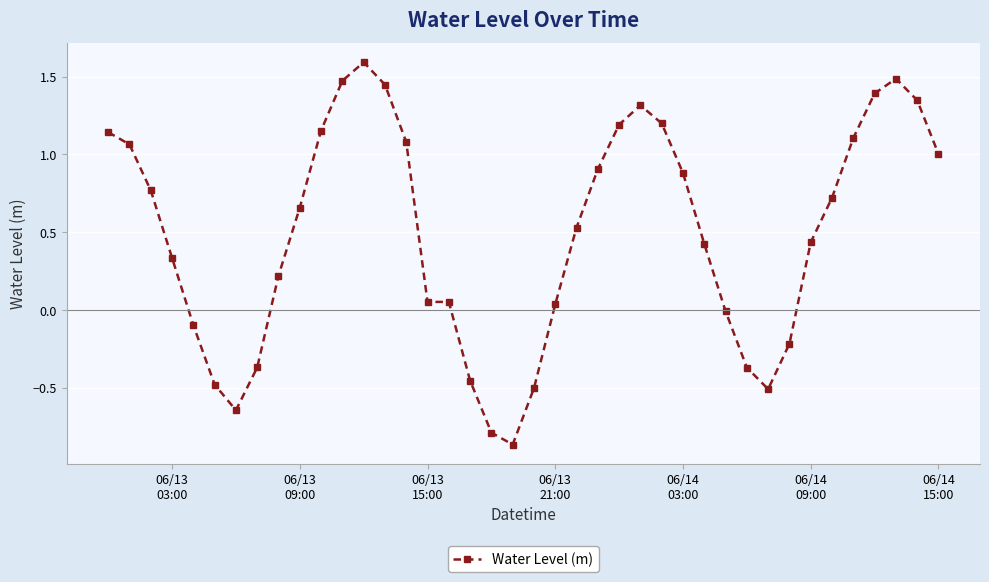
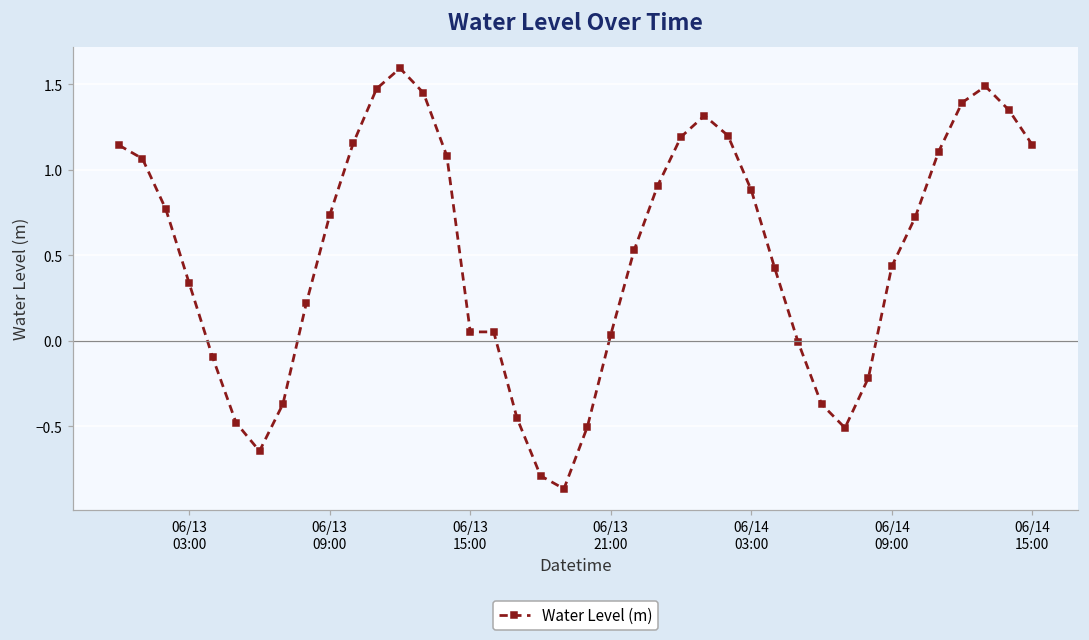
  {
    "06/13 03:00": 0.34,
-   "06/13 09:00": 0.66,
+   "06/13 09:00": 0.73,
    "06/13 15:00": 0.05,
    "06/13 21:00": 0.04,
    "06/14 03:00": 0.88,
    "06/14 09:00": 0.44,
-   "06/14 15:00": 1.00
+   "06/14 15:00": 1.14
  }
